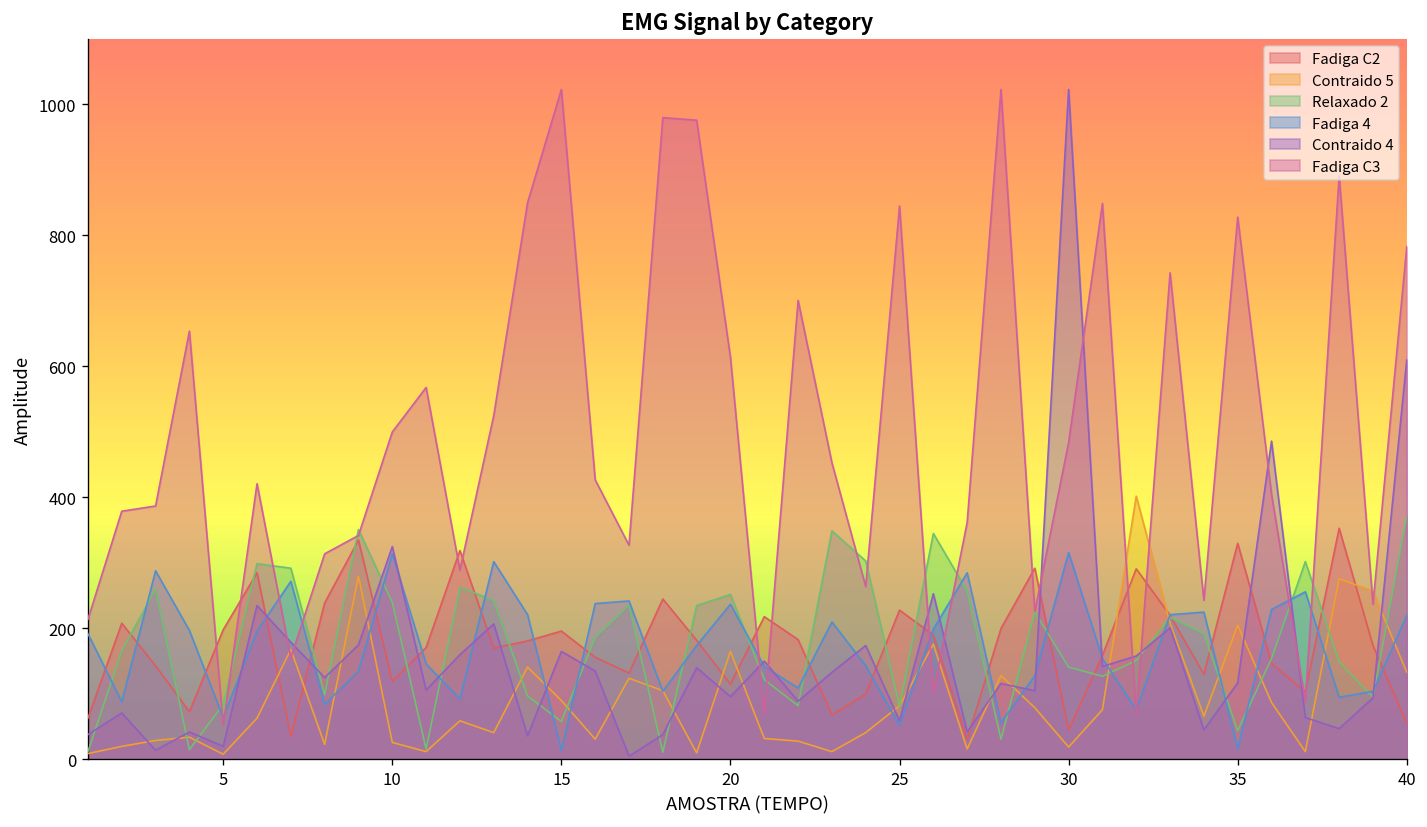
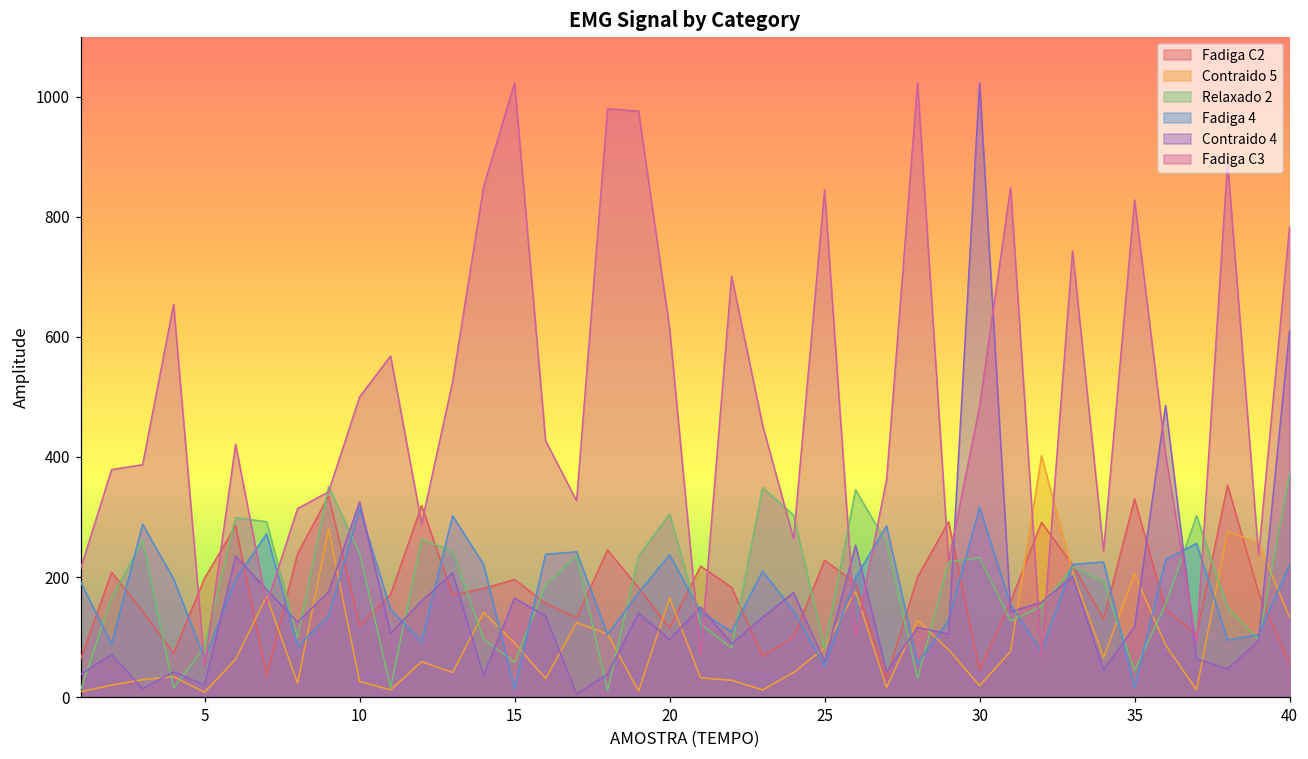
  {
    "Relaxado 2": {
      "5": 80,
      "10": 240,
      "15": 60,
-     "20": 250,
-     "30": 140,
+     "20": 310,
+     "30": 230,
      "35": 40,
      "40": 370
    }
  }
